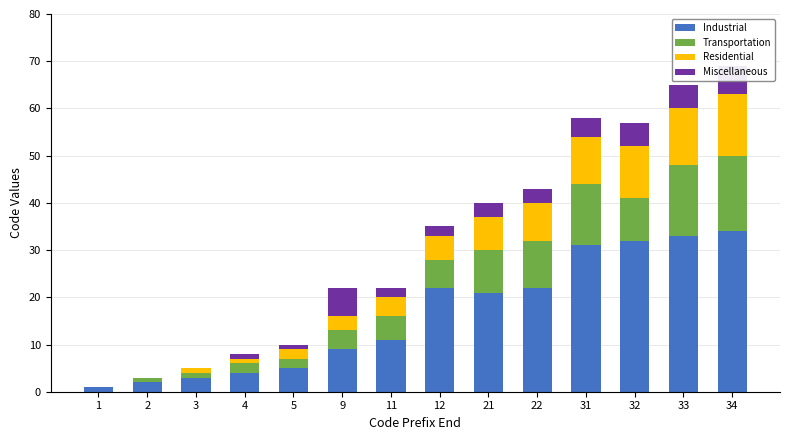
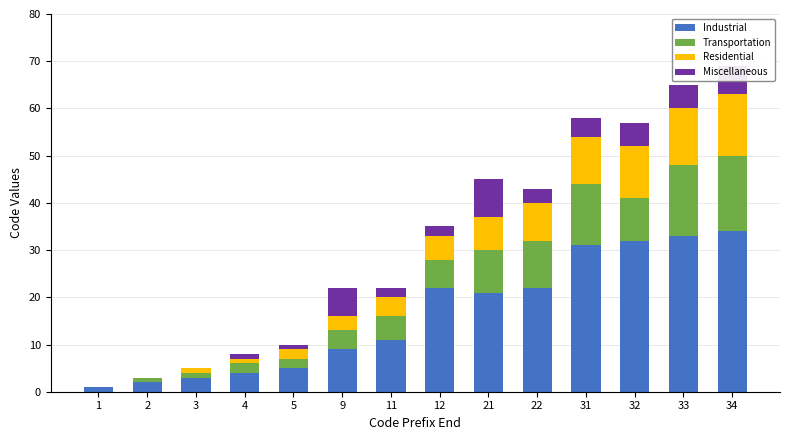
  {
    "Industrial": {
      "1": 1,
      "2": 2,
      "3": 3,
      "4": 4,
      "5": 5,
      "9": 9,
      "11": 11,
      "12": 22,
      "21": 21,
      "22": 22,
      "31": 31,
      "32": 32,
      "33": 33,
      "34": 34
    },
    "Transportation": {
      "1": 0,
      "2": 1,
      "3": 1,
      "4": 2,
      "5": 2,
      "9": 4,
      "11": 5,
      "12": 6,
      "21": 9,
      "22": 10,
      "31": 13,
      "32": 9,
      "33": 15,
      "34": 16
    },
    "Residential": {
      "1": 0,
      "2": 0,
      "3": 1,
      "4": 1,
      "5": 2,
      "9": 3,
      "11": 4,
      "12": 5,
      "21": 7,
      "22": 8,
      "31": 10,
      "32": 11,
      "33": 12,
      "34": 13
    },
    "Miscellaneous": {
      "1": 0,
      "2": 0,
      "3": 0,
      "4": 1,
      "5": 1,
      "9": 6,
      "11": 2,
      "12": 2,
-     "21": 3,
+     "21": 8,
      "22": 3,
      "31": 4,
      "32": 5,
      "33": 5
    }
  }
